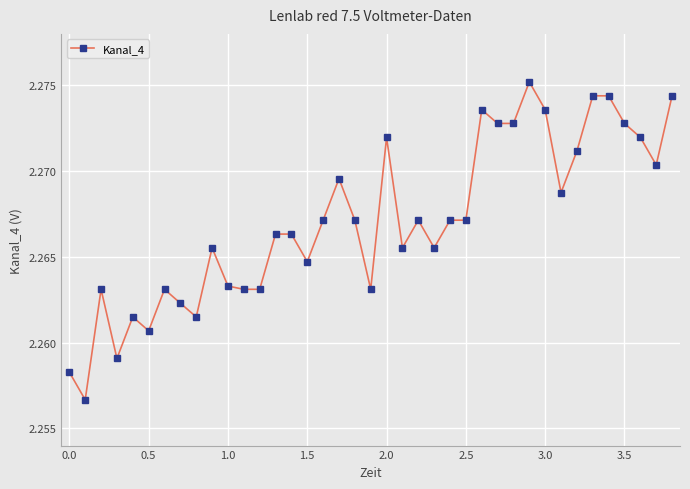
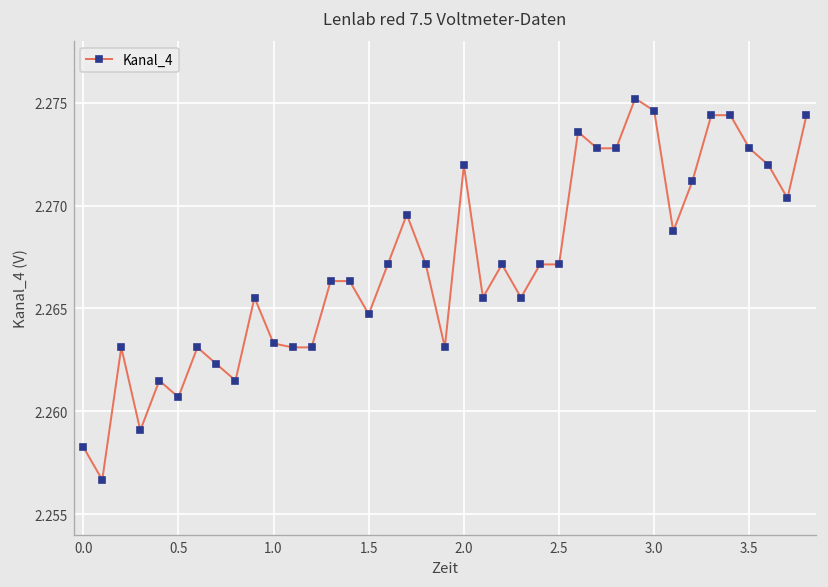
  {
    "0.0": 2.2583,
    "0.5": 2.2607,
    "1.0": 2.2633,
    "1.5": 2.2647,
    "2.0": 2.2720,
    "2.5": 2.2671,
-   "3.0": 2.2736,
+   "3.0": 2.2746,
    "3.5": 2.2728
  }
